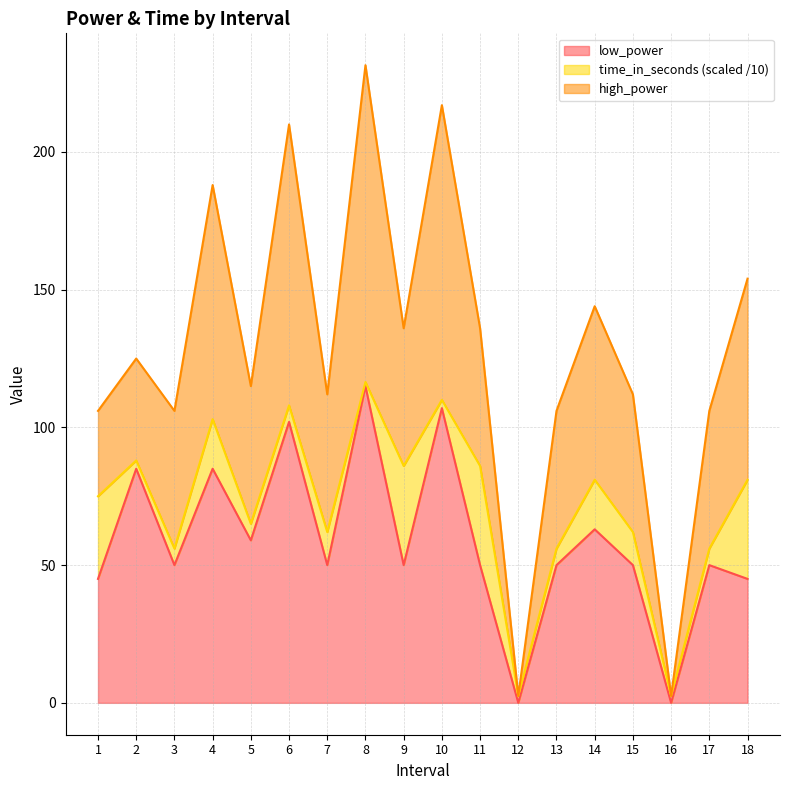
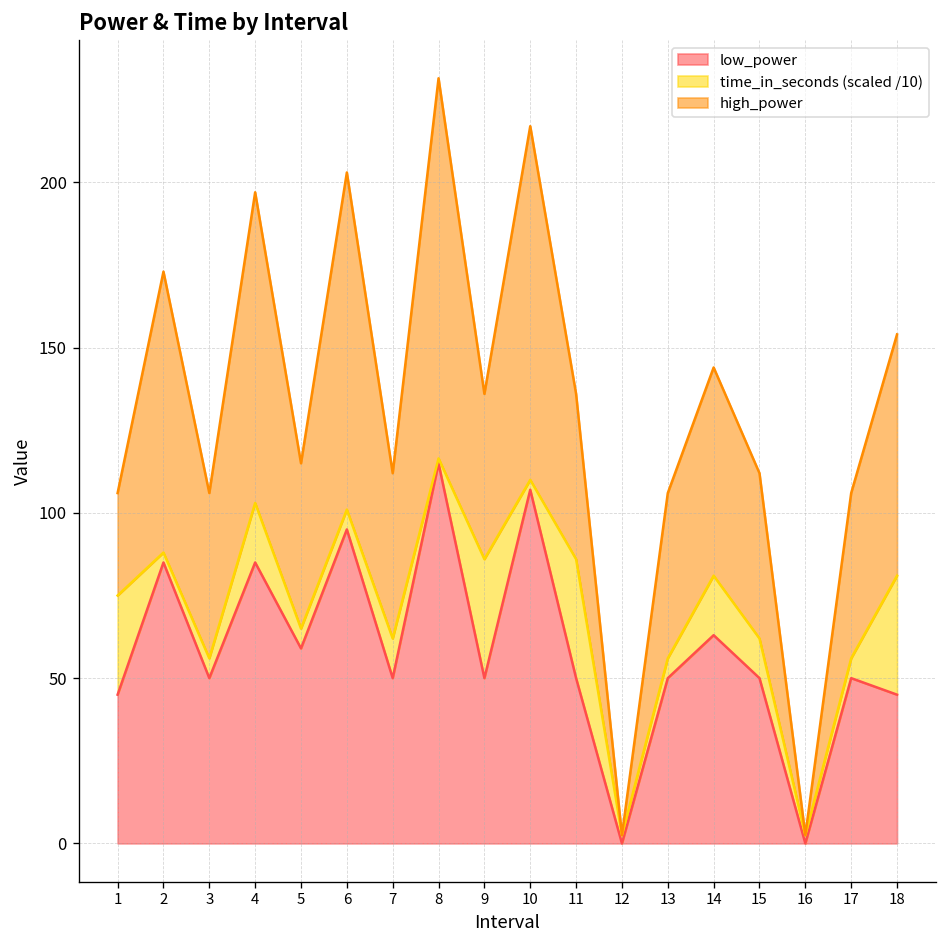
  {
    "low_power": {
      "1": 45,
      "2": 85,
      "3": 50,
      "4": 85,
      "5": 59,
-     "6": 102,
+     "6": 95,
      "7": 50,
      "8": 115,
      "9": 50,
      "10": 107,
      "11": 50,
      "12": 0,
      "13": 50,
      "14": 63,
      "15": 50,
      "16": 0,
      "17": 50,
      "18": 45
    },
    "time_in_seconds (scaled /10)": {
      "1": 30,
      "2": 3,
      "3": 6,
      "4": 18,
      "5": 6,
      "6": 6,
      "7": 12,
      "8": 2,
      "9": 36,
      "10": 3,
      "11": 36,
      "13": 6,
      "14": 18,
      "15": 12,
      "17": 6,
      "18": 36
    },
    "high_power": {
      "1": 31,
-     "2": 37,
+     "2": 85,
      "3": 50,
-     "4": 85,
+     "4": 94,
      "5": 50,
      "6": 102,
      "7": 50,
      "8": 115,
      "9": 50,
      "10": 107,
      "11": 50,
      "13": 50,
      "14": 63,
      "15": 50,
      "17": 50,
      "18": 73
    }
  }
